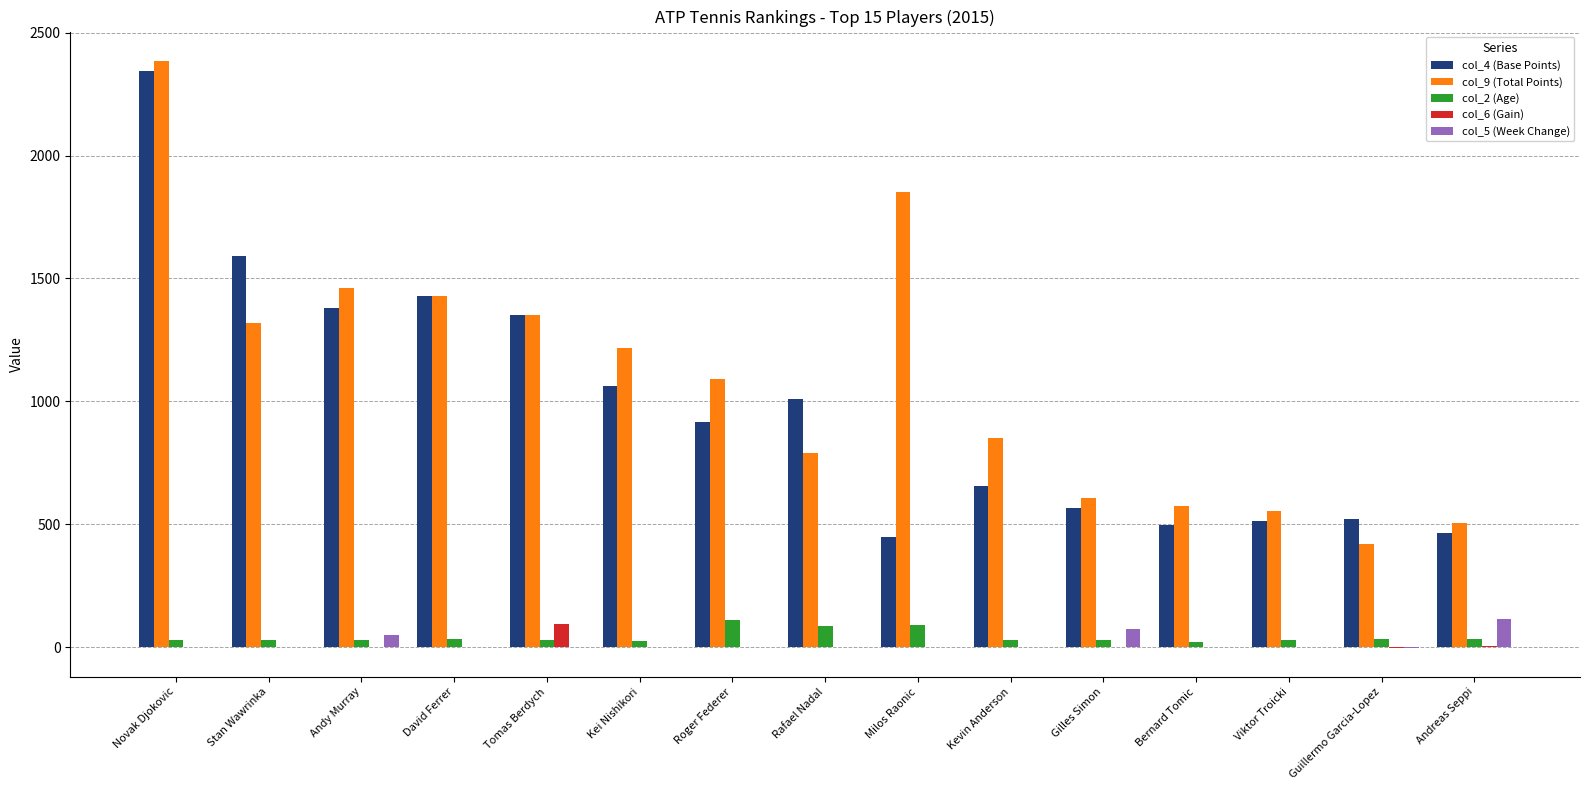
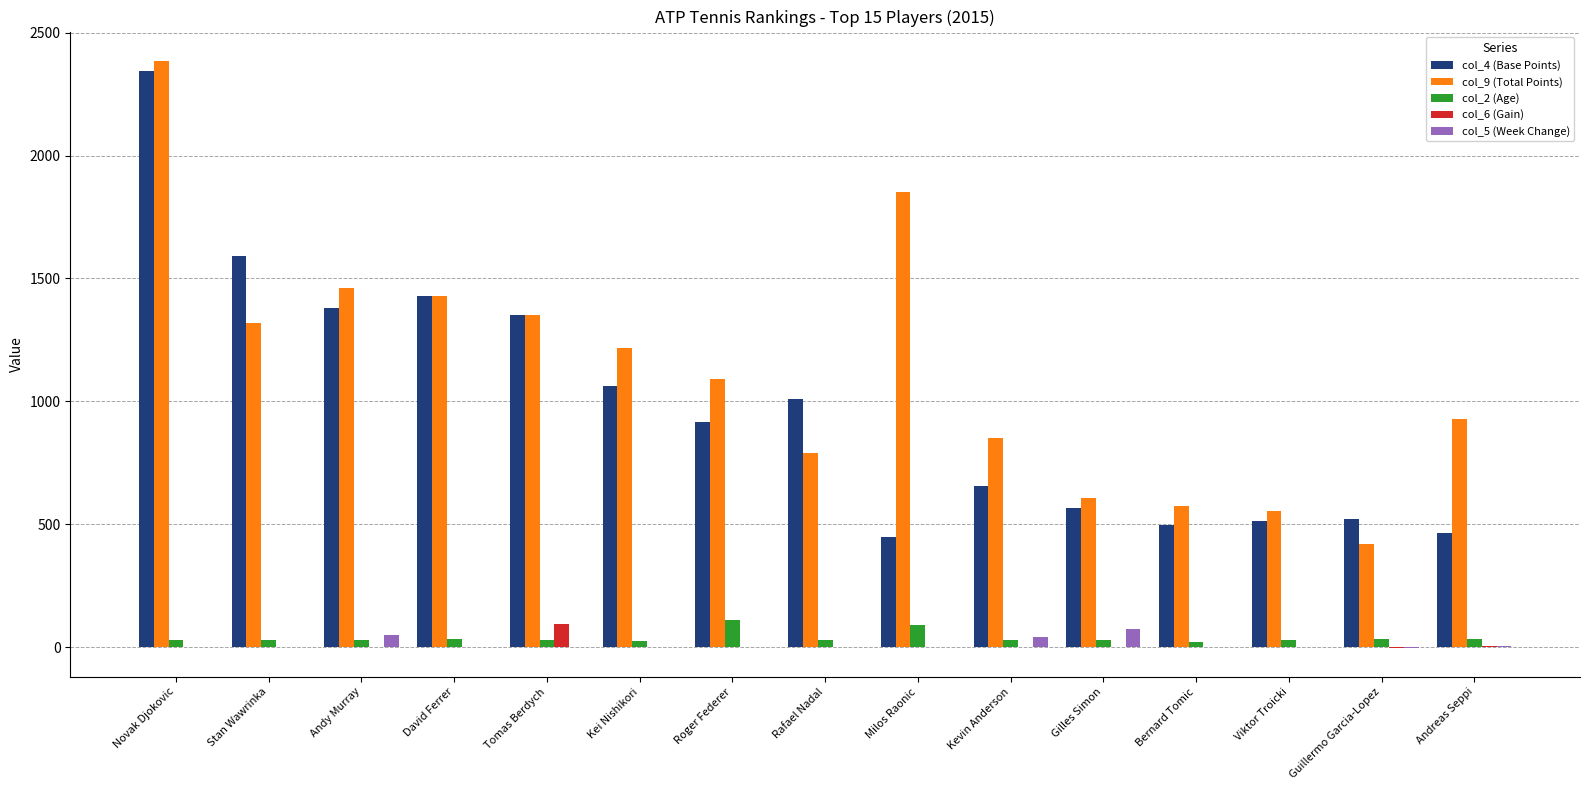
  {
    "col_4 (Base Points)": {
      "Novak Djokovic": 2350,
      "Stan Wawrinka": 1590,
      "Andy Murray": 1380,
      "David Ferrer": 1430,
      "Tomas Berdych": 1350,
      "Kei Nishikori": 1060,
      "Roger Federer": 920,
      "Rafael Nadal": 1010,
      "Milos Raonic": 450,
      "Kevin Anderson": 660,
      "Gilles Simon": 570,
      "Bernard Tomic": 500,
      "Viktor Troicki": 510,
      "Guillermo Garcia-Lopez": 520,
      "Andreas Seppi": 470
    },
    "col_9 (Total Points)": {
      "Novak Djokovic": 2390,
      "Stan Wawrinka": 1320,
      "Andy Murray": 1460,
      "David Ferrer": 1430,
      "Tomas Berdych": 1350,
      "Kei Nishikori": 1220,
      "Roger Federer": 1090,
      "Rafael Nadal": 790,
      "Milos Raonic": 1850,
      "Kevin Anderson": 850,
      "Gilles Simon": 610,
      "Bernard Tomic": 580,
      "Viktor Troicki": 550,
      "Guillermo Garcia-Lopez": 420,
-     "Andreas Seppi": 510
+     "Andreas Seppi": 930
    },
    "col_2 (Age)": {
      "Novak Djokovic": 30,
      "Stan Wawrinka": 30,
      "Andy Murray": 30,
      "David Ferrer": 30,
      "Tomas Berdych": 30,
      "Kei Nishikori": 30,
      "Roger Federer": 110,
-     "Rafael Nadal": 90,
+     "Rafael Nadal": 30,
      "Milos Raonic": 90,
      "Kevin Anderson": 30,
      "Gilles Simon": 30,
      "Bernard Tomic": 20,
      "Viktor Troicki": 30,
      "Guillermo Garcia-Lopez": 30,
      "Andreas Seppi": 30
    },
    "col_6 (Gain)": {
      "Novak Djokovic": 0,
      "Stan Wawrinka": 0,
      "Andy Murray": 0,
      "Tomas Berdych": 90,
      "Kei Nishikori": 0,
      "Roger Federer": 0,
      "Rafael Nadal": 0,
      "Milos Raonic": 0,
      "Kevin Anderson": 0,
      "Gilles Simon": 0,
      "Viktor Troicki": 0
    },
    "col_5 (Week Change)": {
      "Novak Djokovic": 0,
      "Stan Wawrinka": 0,
      "Andy Murray": 50,
      "Tomas Berdych": 0,
      "Kei Nishikori": 0,
      "Roger Federer": 0,
      "Rafael Nadal": 0,
      "Milos Raonic": 0,
-     "Kevin Anderson": 0,
+     "Kevin Anderson": 40,
      "Gilles Simon": 70,
      "Viktor Troicki": 0,
-     "Andreas Seppi": 120
+     "Andreas Seppi": 0
    }
  }
